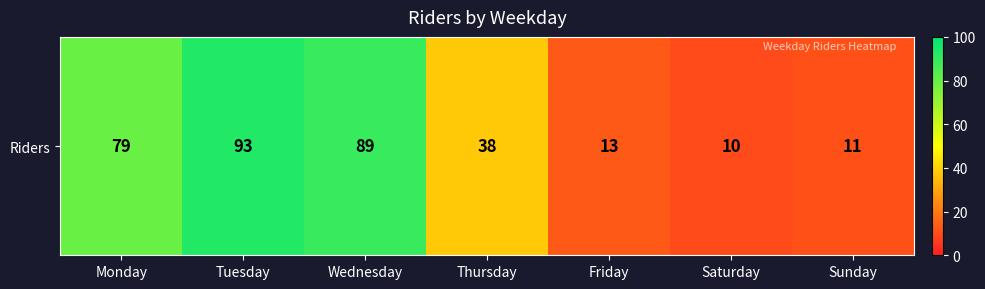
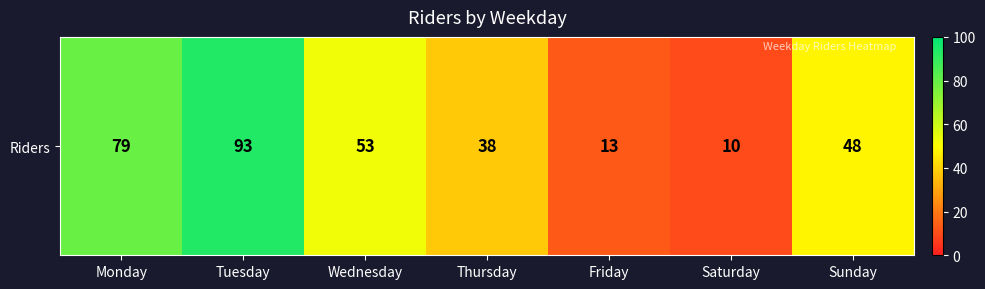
  {
    "Riders": {
      "Monday": 79,
      "Tuesday": 93,
-     "Wednesday": 89,
+     "Wednesday": 53,
      "Thursday": 38,
      "Friday": 13,
      "Saturday": 10,
-     "Sunday": 11
+     "Sunday": 48
    }
  }
